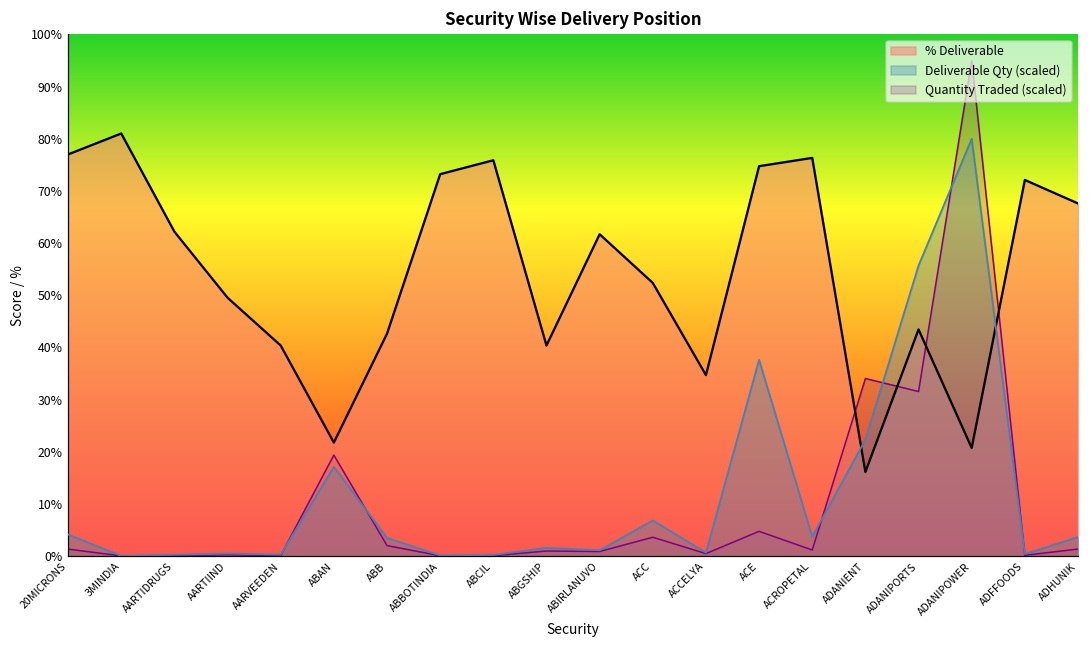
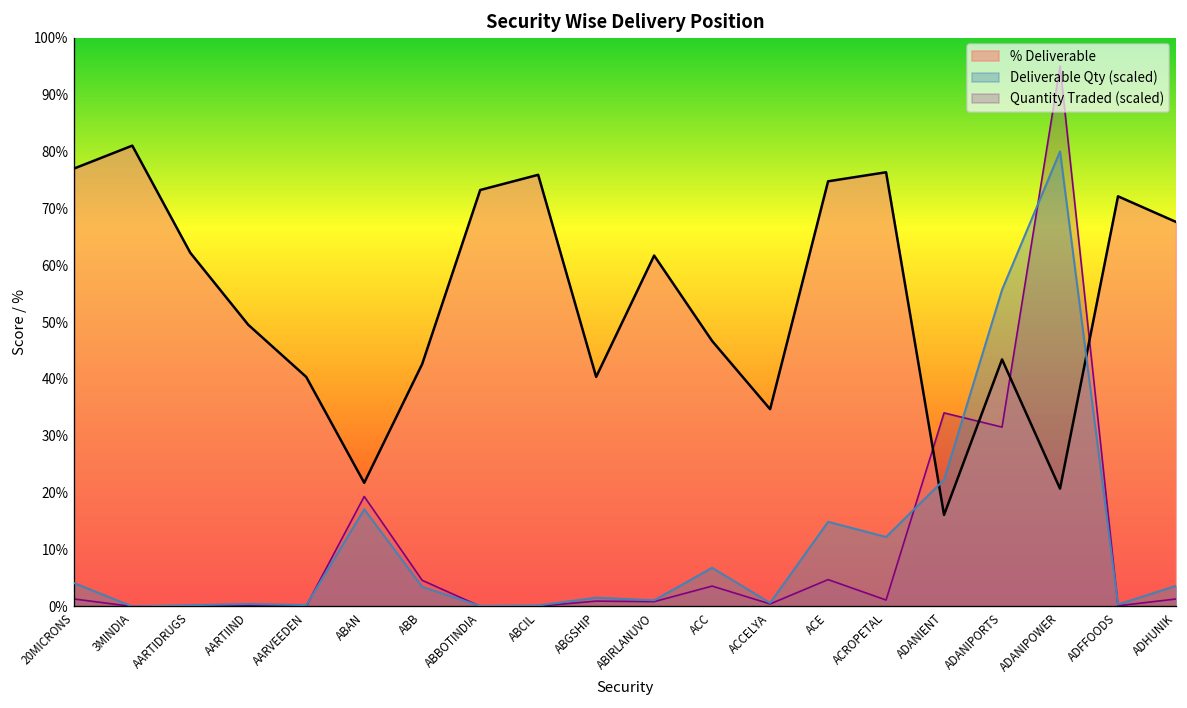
  {
    "% Deliverable": {
      "20MICRONS": "77%",
      "3MINDIA": "81%",
      "AARTIDRUGS": "62%",
      "AARTIIND": "50%",
      "AARVEEDEN": "40%",
      "ABAN": "22%",
      "ABB": "43%",
      "ABBOTINDIA": "73%",
      "ABCIL": "76%",
      "ABGSHIP": "40%",
      "ABIRLANUVO": "62%",
-     "ACC": "52%",
+     "ACC": "47%",
      "ACCELYA": "35%",
      "ACE": "75%",
      "ACROPETAL": "76%",
      "ADANIENT": "16%",
      "ADANIPORTS": "43%",
      "ADANIPOWER": "21%",
      "ADFFOODS": "72%",
      "ADHUNIK": "68%"
    },
    "Deliverable Qty (scaled)": {
      "20MICRONS": "4%",
      "ABAN": "17%",
      "ABB": "3%",
      "ABGSHIP": "2%",
      "ACC": "7%",
-     "ACE": "38%",
-     "ACROPETAL": "4%",
+     "ACE": "15%",
+     "ACROPETAL": "12%",
      "ADANIENT": "22%",
      "ADANIPORTS": "56%",
      "ADANIPOWER": "80%",
      "ADHUNIK": "4%"
    },
    "Quantity Traded (scaled)": {
      "20MICRONS": "1%",
      "ABAN": "19%",
-     "ABB": "2%",
+     "ABB": "5%",
      "ABGSHIP": "1%",
      "ACC": "4%",
      "ACE": "5%",
      "ACROPETAL": "1%",
      "ADANIENT": "34%",
      "ADANIPORTS": "32%",
      "ADHUNIK": "1%"
    }
  }
